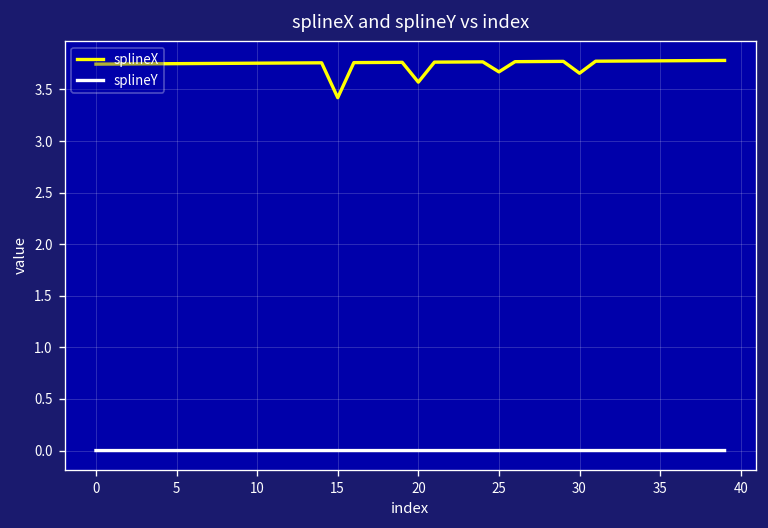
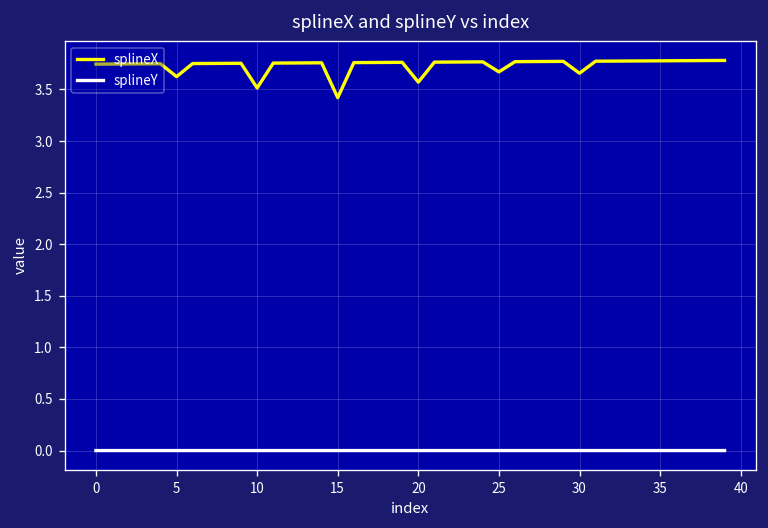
  {
    "splineX": {
-     "5": 3.7,
-     "10": 3.8,
+     "5": 3.6,
+     "10": 3.5,
      "15": 3.4,
      "20": 3.6,
      "25": 3.7,
      "30": 3.7,
      "35": 3.8
    },
    "splineY": {
      "0": 0.0,
      "5": 0.0,
      "10": 0.0,
      "15": 0.0,
      "20": 0.0,
      "25": 0.0,
      "30": 0.0,
      "35": 0.0
    }
  }
